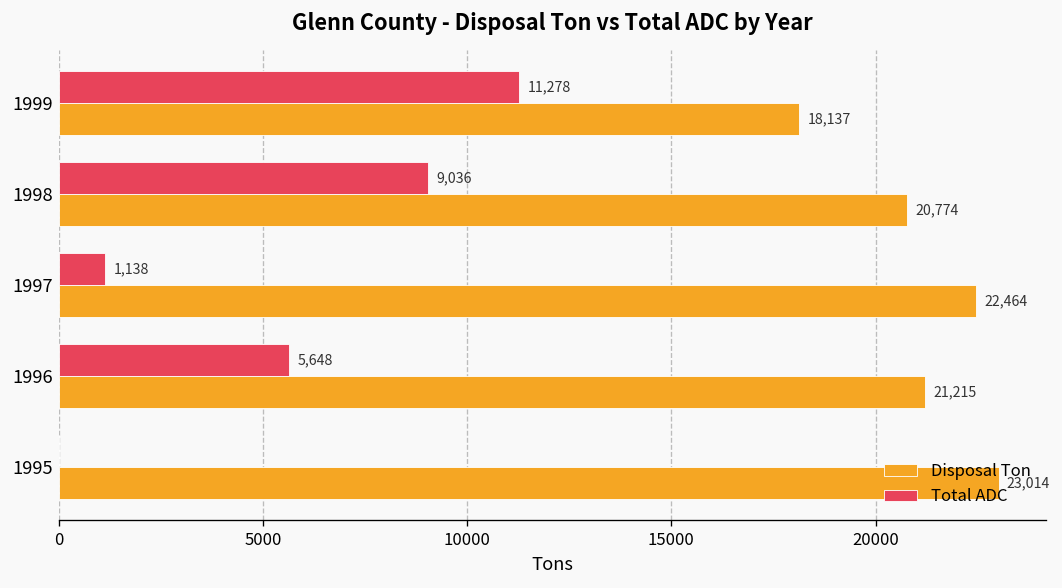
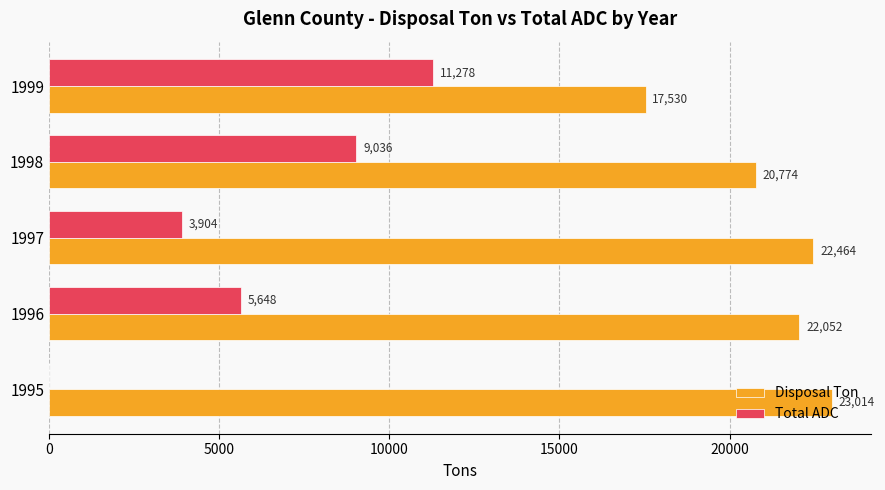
  {
    "Disposal Ton": {
-     "1999": "18,137",
+     "1999": "17,530",
      "1998": "20,774",
      "1997": "22,464",
-     "1996": "21,215",
+     "1996": "22,052",
      "1995": "23,014"
    },
    "Total ADC": {
      "1999": "11,278",
      "1998": "9,036",
-     "1997": "1,138",
+     "1997": "3,904",
      "1996": "5,648"
    }
  }
